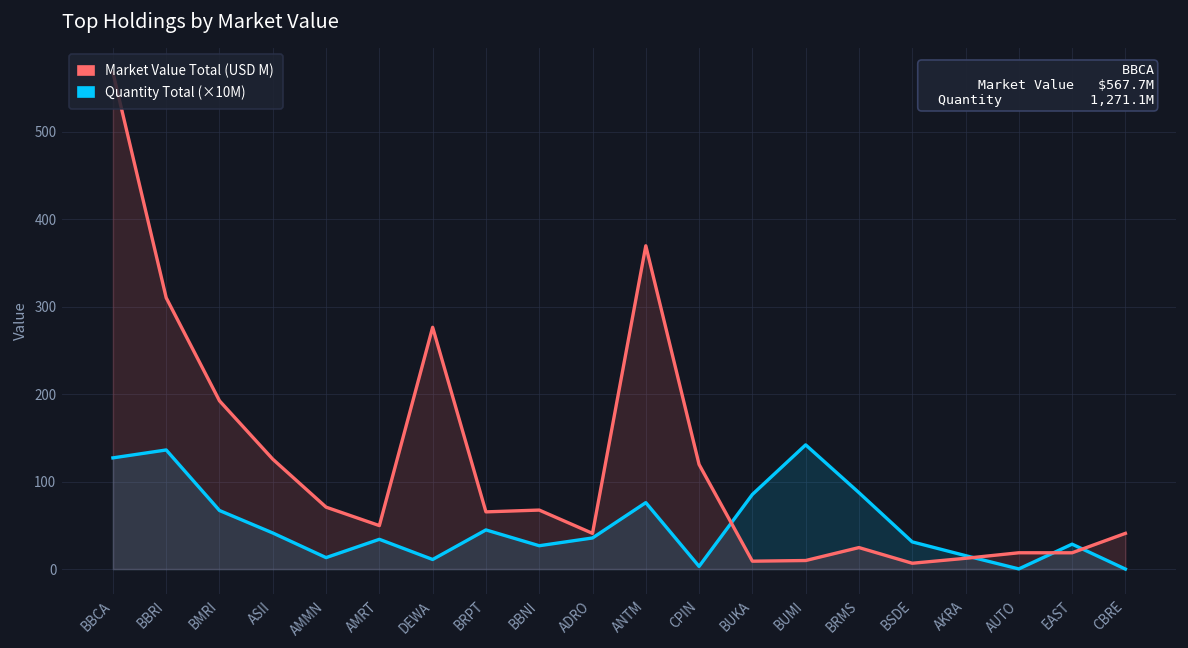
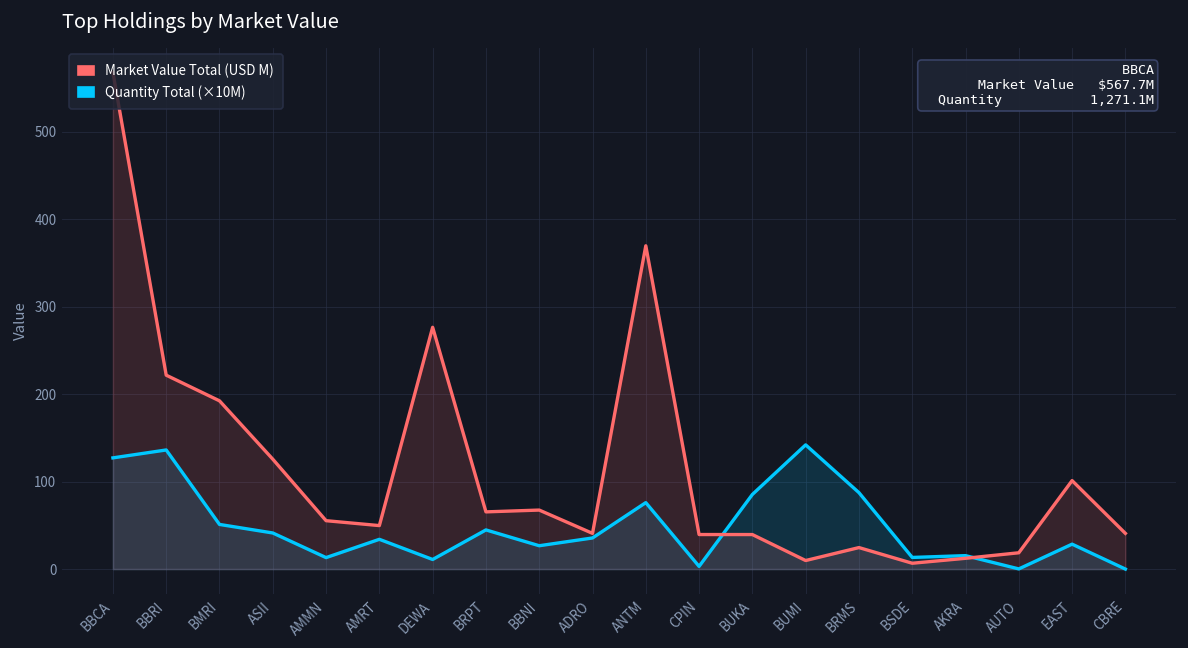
  {
    "Quantity Total (×10M)": {
      "BBCA": 130,
      "BBRI": 140,
-     "BMRI": 70,
+     "BMRI": 50,
      "ASII": 40,
      "AMMN": 10,
      "AMRT": 30,
      "DEWA": 10,
      "BRPT": 40,
      "BBNI": 30,
      "ADRO": 40,
      "ANTM": 80,
      "CPIN": 0,
      "BUKA": 90,
      "BUMI": 140,
      "BRMS": 90,
-     "BSDE": 30,
+     "BSDE": 10,
      "AUTO": 0,
      "EAST": 30,
      "CBRE": 0
    },
    "Market Value Total (USD M)": {
-     "BBRI": 310,
+     "BBRI": 220,
      "BMRI": 190,
      "ASII": 130,
-     "AMMN": 70,
+     "AMMN": 60,
      "AMRT": 50,
      "DEWA": 280,
      "BRPT": 70,
      "BBNI": 70,
      "ADRO": 40,
      "ANTM": 370,
-     "CPIN": 120,
-     "BUKA": 10,
+     "CPIN": 40,
+     "BUKA": 40,
      "BUMI": 10,
      "BRMS": 20,
      "BSDE": 10,
      "AUTO": 20,
-     "EAST": 20,
+     "EAST": 100,
      "CBRE": 40
    }
  }
